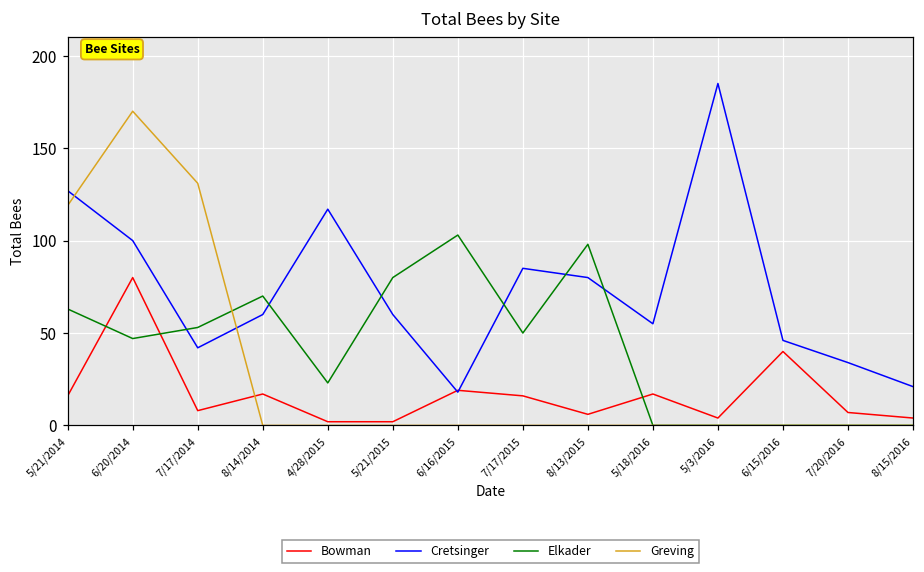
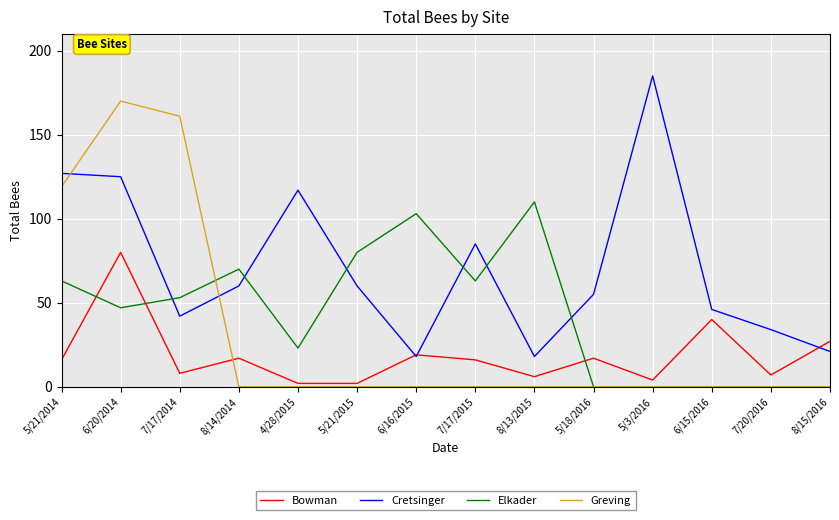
  {
    "Bowman": {
      "5/21/2014": 16,
      "6/20/2014": 80,
      "7/17/2014": 8,
      "8/14/2014": 17,
      "4/28/2015": 2,
      "5/21/2015": 2,
      "7/17/2015": 16,
      "8/13/2015": 6,
      "5/18/2016": 17,
      "5/3/2016": 4,
      "6/15/2016": 40,
      "7/20/2016": 7,
-     "8/15/2016": 4
+     "8/15/2016": 27
    },
    "Cretsinger": {
      "5/21/2014": 127,
-     "6/20/2014": 100,
+     "6/20/2014": 125,
      "7/17/2014": 42,
      "8/14/2014": 60,
      "4/28/2015": 117,
      "5/21/2015": 60,
      "7/17/2015": 85,
-     "8/13/2015": 80,
+     "8/13/2015": 18,
      "5/18/2016": 55,
      "5/3/2016": 185,
      "6/15/2016": 46,
      "7/20/2016": 34,
      "8/15/2016": 21
    },
    "Elkader": {
      "5/21/2014": 63,
      "6/20/2014": 47,
      "7/17/2014": 53,
      "8/14/2014": 70,
      "4/28/2015": 23,
      "5/21/2015": 80,
      "6/16/2015": 103,
-     "7/17/2015": 50,
-     "8/13/2015": 98
+     "7/17/2015": 63,
+     "8/13/2015": 110
    },
    "Greving": {
      "5/21/2014": 119,
      "6/20/2014": 170,
-     "7/17/2014": 131,
+     "7/17/2014": 161,
      "8/14/2014": 0,
      "4/28/2015": 0,
      "5/21/2015": 0,
      "6/16/2015": 0,
      "7/17/2015": 0,
      "8/13/2015": 0
    }
  }
